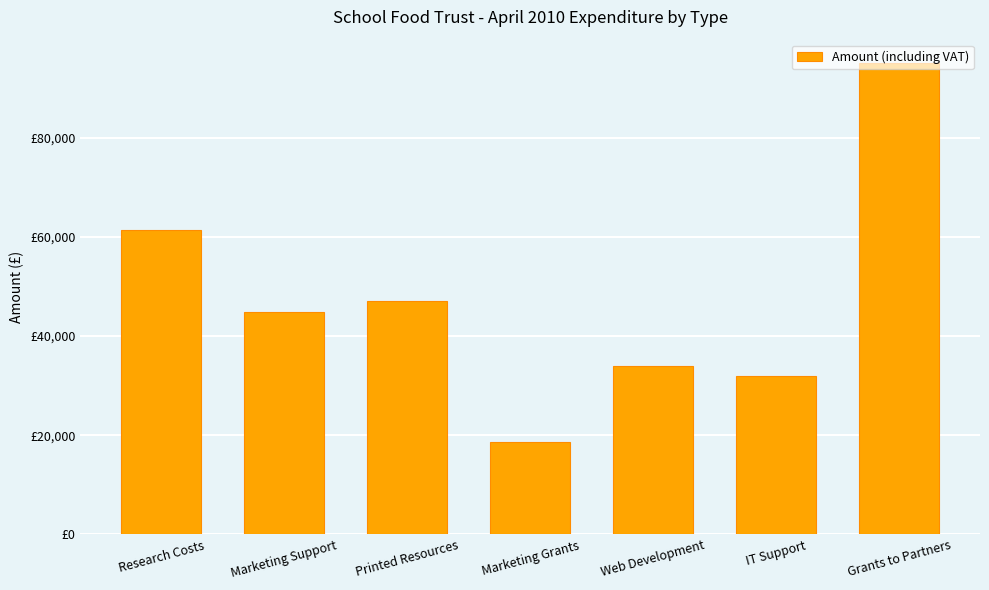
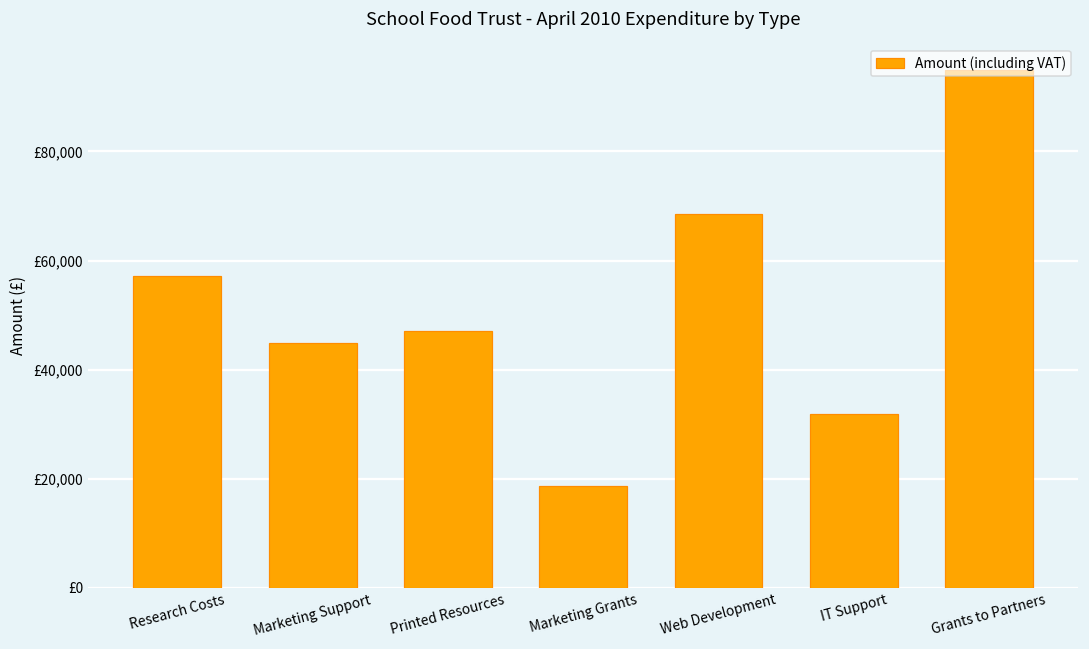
  {
-   "Research Costs": "£61,000",
+   "Research Costs": "£57,000",
    "Marketing Support": "£45,000",
    "Printed Resources": "£47,000",
    "Marketing Grants": "£19,000",
-   "Web Development": "£34,000",
+   "Web Development": "£69,000",
    "IT Support": "£32,000"
  }
